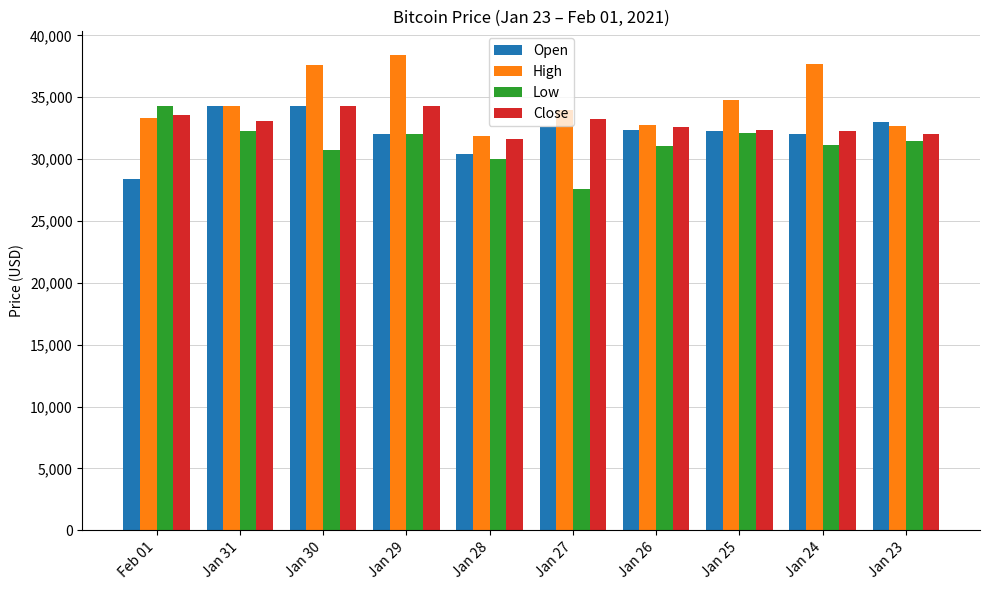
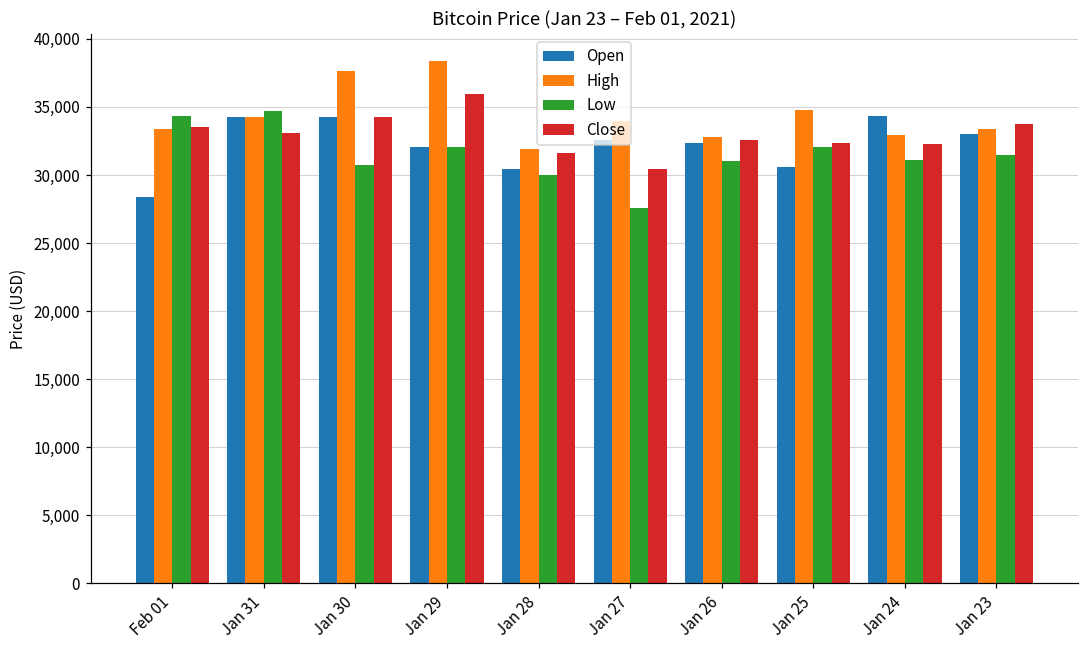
  {
    "Open": {
      "Feb 01": "28,400",
      "Jan 31": "34,300",
      "Jan 30": "34,300",
      "Jan 29": "32,100",
      "Jan 28": "30,400",
      "Jan 27": "32,600",
      "Jan 26": "32,400",
-     "Jan 25": "32,300",
-     "Jan 24": "32,100",
+     "Jan 25": "30,600",
+     "Jan 24": "34,400",
      "Jan 23": "33,000"
    },
    "High": {
      "Feb 01": "33,400",
      "Jan 31": "34,300",
      "Jan 30": "37,600",
      "Jan 29": "38,400",
      "Jan 28": "31,900",
      "Jan 26": "32,800",
      "Jan 25": "34,800",
-     "Jan 24": "37,700",
-     "Jan 23": "32,700"
+     "Jan 24": "32,900",
+     "Jan 23": "33,400"
    },
    "Low": {
      "Feb 01": "34,300",
-     "Jan 31": "32,300",
+     "Jan 31": "34,700",
      "Jan 30": "30,700",
      "Jan 29": "32,100",
      "Jan 28": "30,000",
      "Jan 27": "27,600",
      "Jan 26": "31,000",
      "Jan 25": "32,100",
      "Jan 24": "31,100",
      "Jan 23": "31,500"
    },
    "Close": {
      "Feb 01": "33,500",
      "Jan 31": "33,100",
      "Jan 30": "34,300",
-     "Jan 29": "34,300",
+     "Jan 29": "35,900",
      "Jan 28": "31,600",
-     "Jan 27": "33,200",
+     "Jan 27": "30,400",
      "Jan 26": "32,600",
      "Jan 25": "32,400",
      "Jan 24": "32,300",
-     "Jan 23": "32,100"
+     "Jan 23": "33,700"
    }
  }
